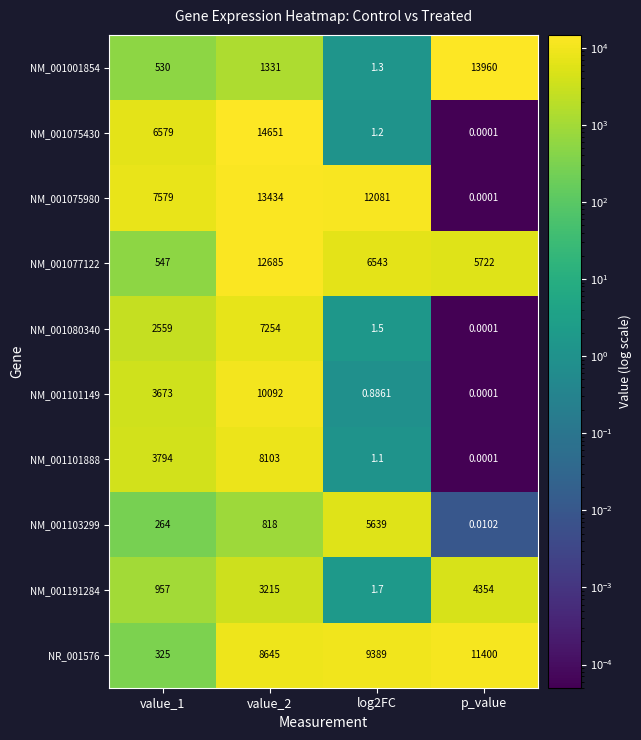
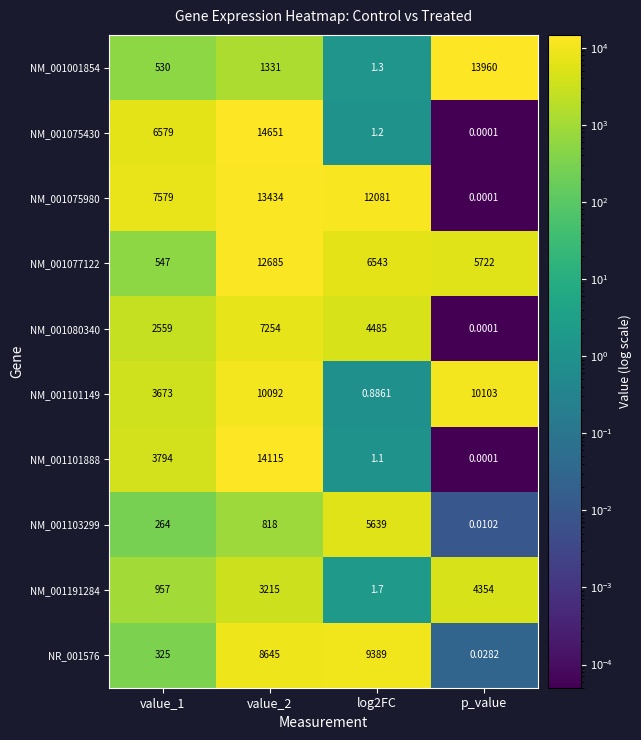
  {
    "NM_001001854": {
      "value_1": 530,
      "value_2": 1331,
      "log2FC": 1.3,
      "p_value": 13960
    },
    "NM_001075430": {
      "value_1": 6579,
      "value_2": 14651,
      "log2FC": 1.2,
      "p_value": 0.0001
    },
    "NM_001075980": {
      "value_1": 7579,
      "value_2": 13434,
      "log2FC": 12081,
      "p_value": 0.0001
    },
    "NM_001077122": {
      "value_1": 547,
      "value_2": 12685,
      "log2FC": 6543,
      "p_value": 5722
    },
    "NM_001080340": {
      "value_1": 2559,
      "value_2": 7254,
-     "log2FC": 1.5,
+     "log2FC": 4485,
      "p_value": 0.0001
    },
    "NM_001101149": {
      "value_1": 3673,
      "value_2": 10092,
      "log2FC": 0.8861,
-     "p_value": 0.0001
+     "p_value": 10103
    },
    "NM_001101888": {
      "value_1": 3794,
-     "value_2": 8103,
+     "value_2": 14115,
      "log2FC": 1.1,
      "p_value": 0.0001
    },
    "NM_001103299": {
      "value_1": 264,
      "value_2": 818,
      "log2FC": 5639,
      "p_value": 0.0102
    },
    "NM_001191284": {
      "value_1": 957,
      "value_2": 3215,
      "log2FC": 1.7,
      "p_value": 4354
    },
    "NR_001576": {
      "value_1": 325,
      "value_2": 8645,
      "log2FC": 9389,
-     "p_value": 11400
+     "p_value": 0.0282
    }
  }
